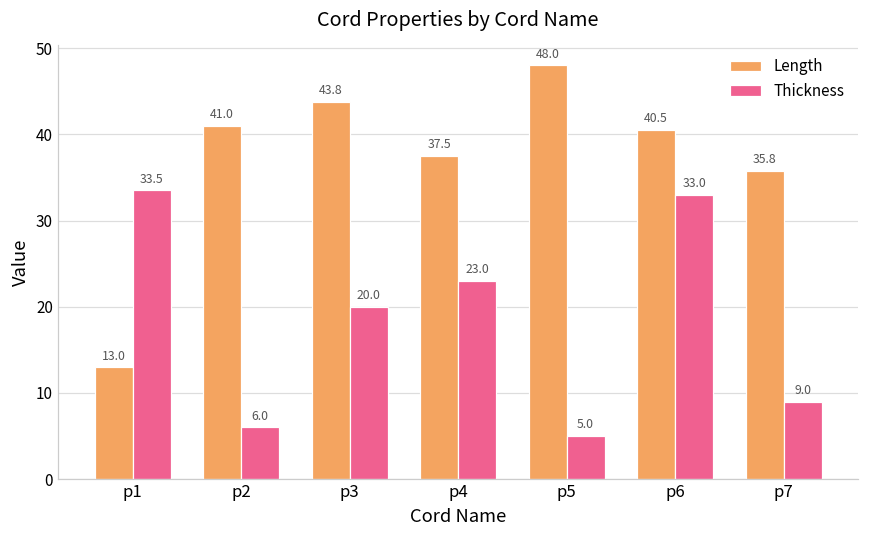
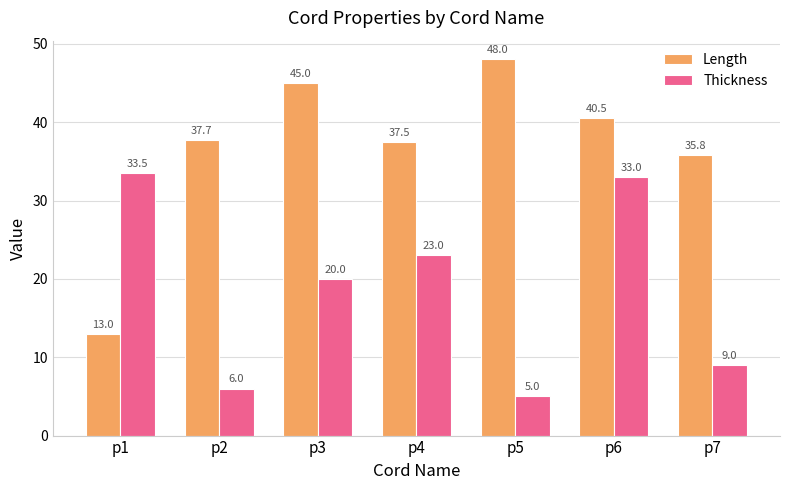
  {
    "Length": {
      "p1": 13.0,
-     "p2": 41.0,
-     "p3": 43.8,
+     "p2": 37.7,
+     "p3": 45.0,
      "p4": 37.5,
      "p5": 48.0,
      "p6": 40.5,
      "p7": 35.8
    },
    "Thickness": {
      "p1": 33.5,
      "p2": 6.0,
      "p3": 20.0,
      "p4": 23.0,
      "p5": 5.0,
      "p6": 33.0,
      "p7": 9.0
    }
  }
